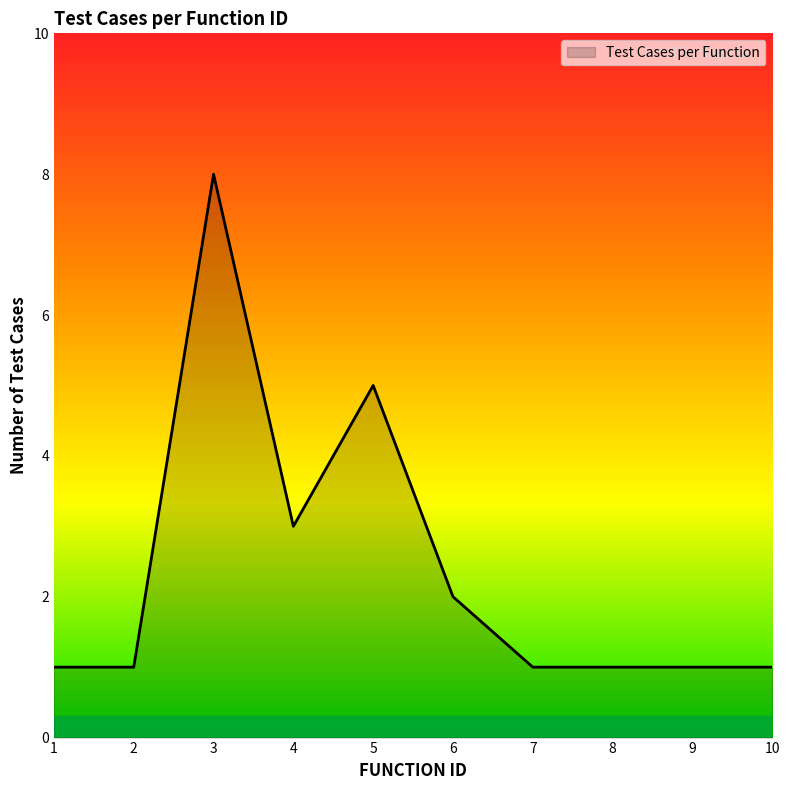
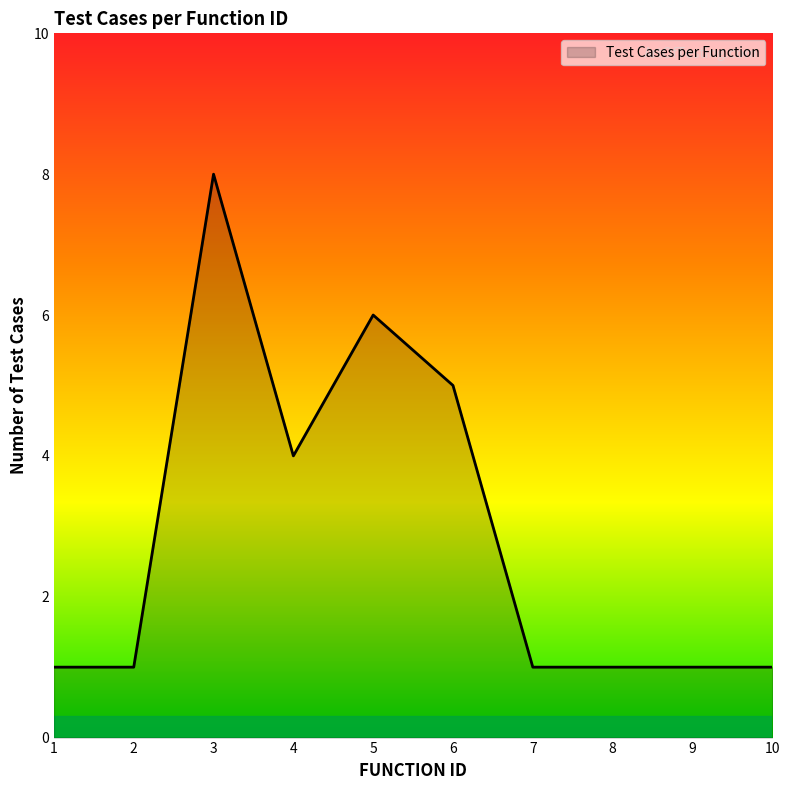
  {
    "1": 1,
    "2": 1,
    "3": 8,
-   "4": 3,
-   "5": 5,
-   "6": 2,
+   "4": 4,
+   "5": 6,
+   "6": 5,
    "7": 1,
    "8": 1,
    "9": 1,
    "10": 1
  }
